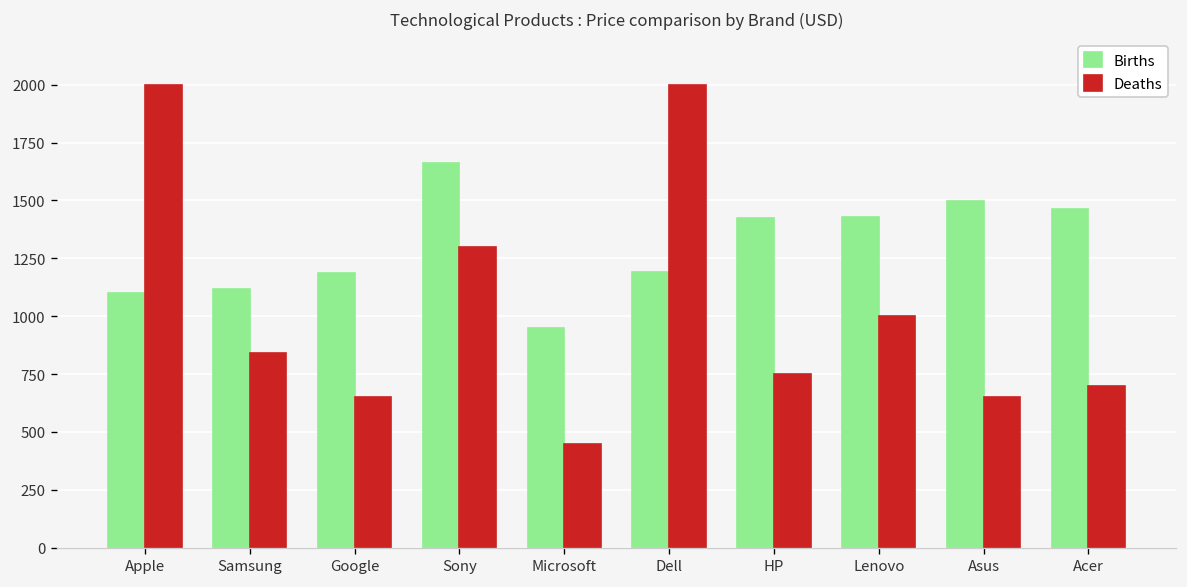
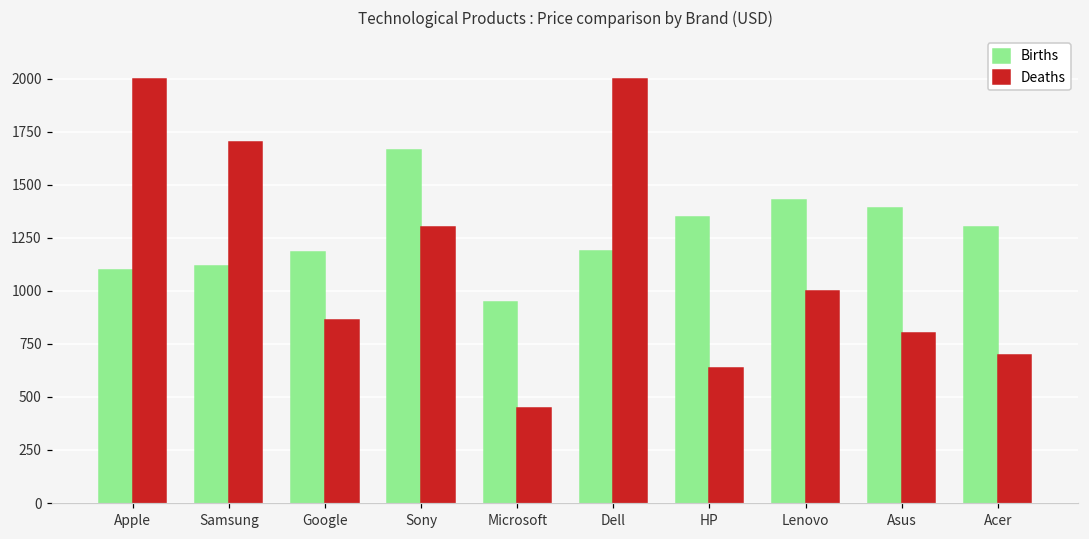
  {
    "Births": {
      "Apple": 1100,
      "Samsung": 1120,
      "Google": 1190,
      "Sony": 1660,
      "Microsoft": 950,
      "Dell": 1190,
-     "HP": 1420,
+     "HP": 1350,
      "Lenovo": 1430,
-     "Asus": 1500,
-     "Acer": 1460
+     "Asus": 1390,
+     "Acer": 1300
    },
    "Deaths": {
      "Apple": 2000,
-     "Samsung": 840,
-     "Google": 650,
+     "Samsung": 1700,
+     "Google": 860,
      "Sony": 1300,
      "Microsoft": 450,
      "Dell": 2000,
-     "HP": 750,
+     "HP": 640,
      "Lenovo": 1000,
-     "Asus": 650,
+     "Asus": 800,
      "Acer": 700
    }
  }
